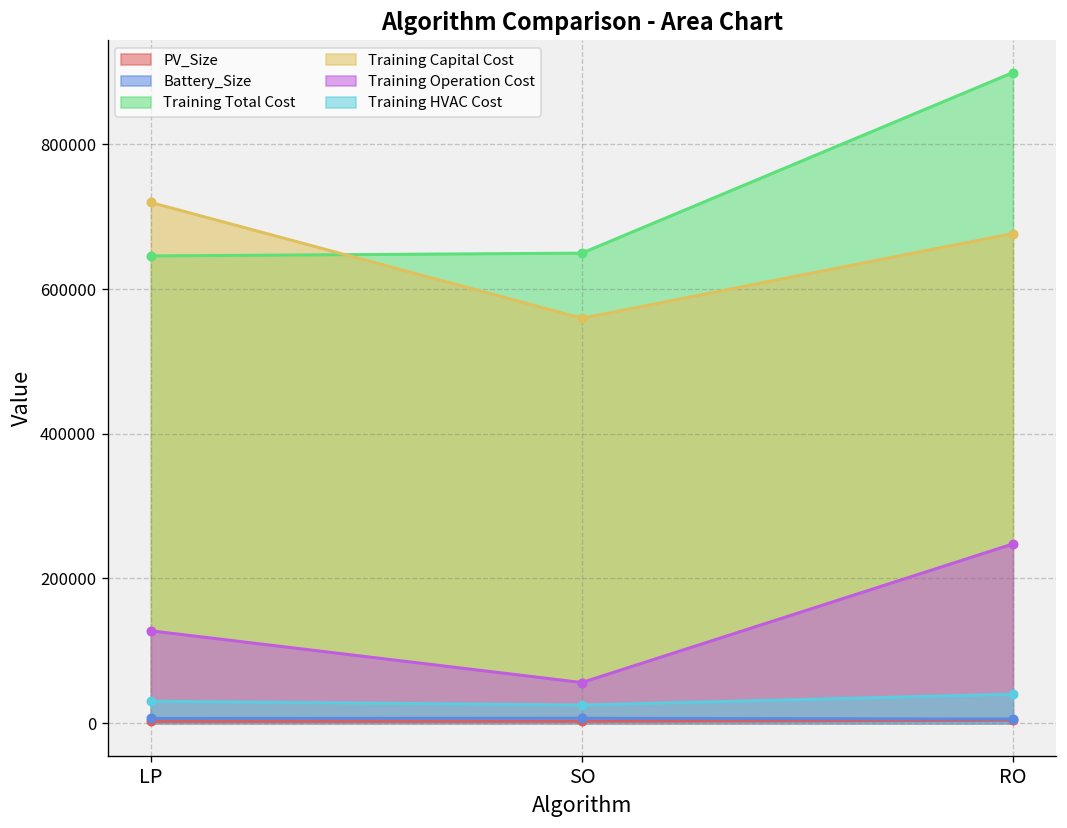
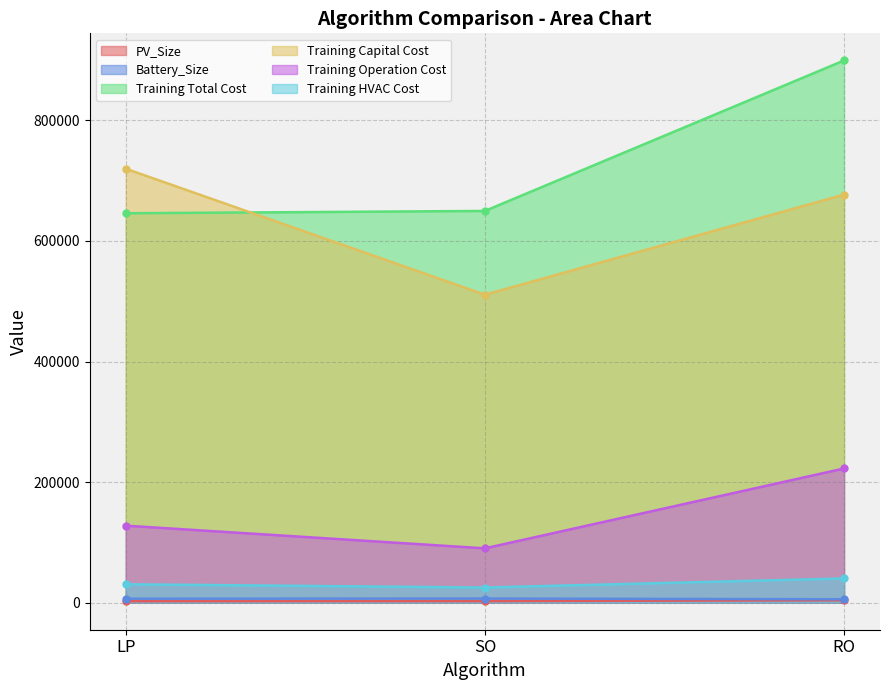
  {
    "PV_Size": {
      "SO": 0
    },
    "Training Total Cost": {
      "LP": 650000,
      "SO": 650000,
      "RO": 900000
    },
    "Training Capital Cost": {
      "LP": 720000,
-     "SO": 560000,
+     "SO": 510000,
      "RO": 680000
    },
    "Training Operation Cost": {
      "LP": 130000,
-     "SO": 60000,
-     "RO": 250000
+     "SO": 90000,
+     "RO": 220000
    }
  }
